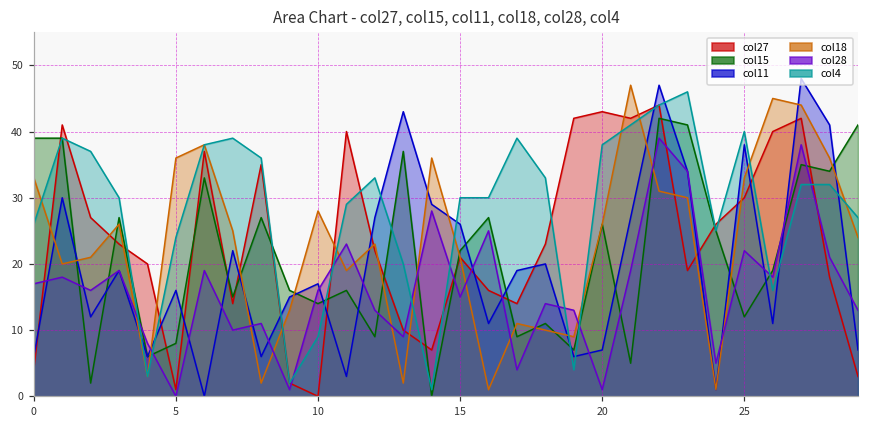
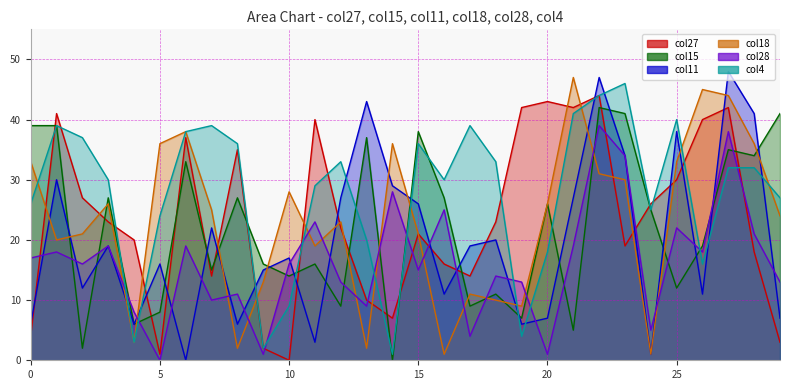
  {
    "col15": {
      "0": 39,
      "5": 8,
      "10": 14,
-     "15": 22,
+     "15": 38,
      "25": 12
    },
    "col4": {
      "0": 26,
      "5": 24,
      "10": 9,
-     "15": 30,
-     "20": 38,
+     "15": 36,
+     "20": 18,
      "25": 40
    }
  }
